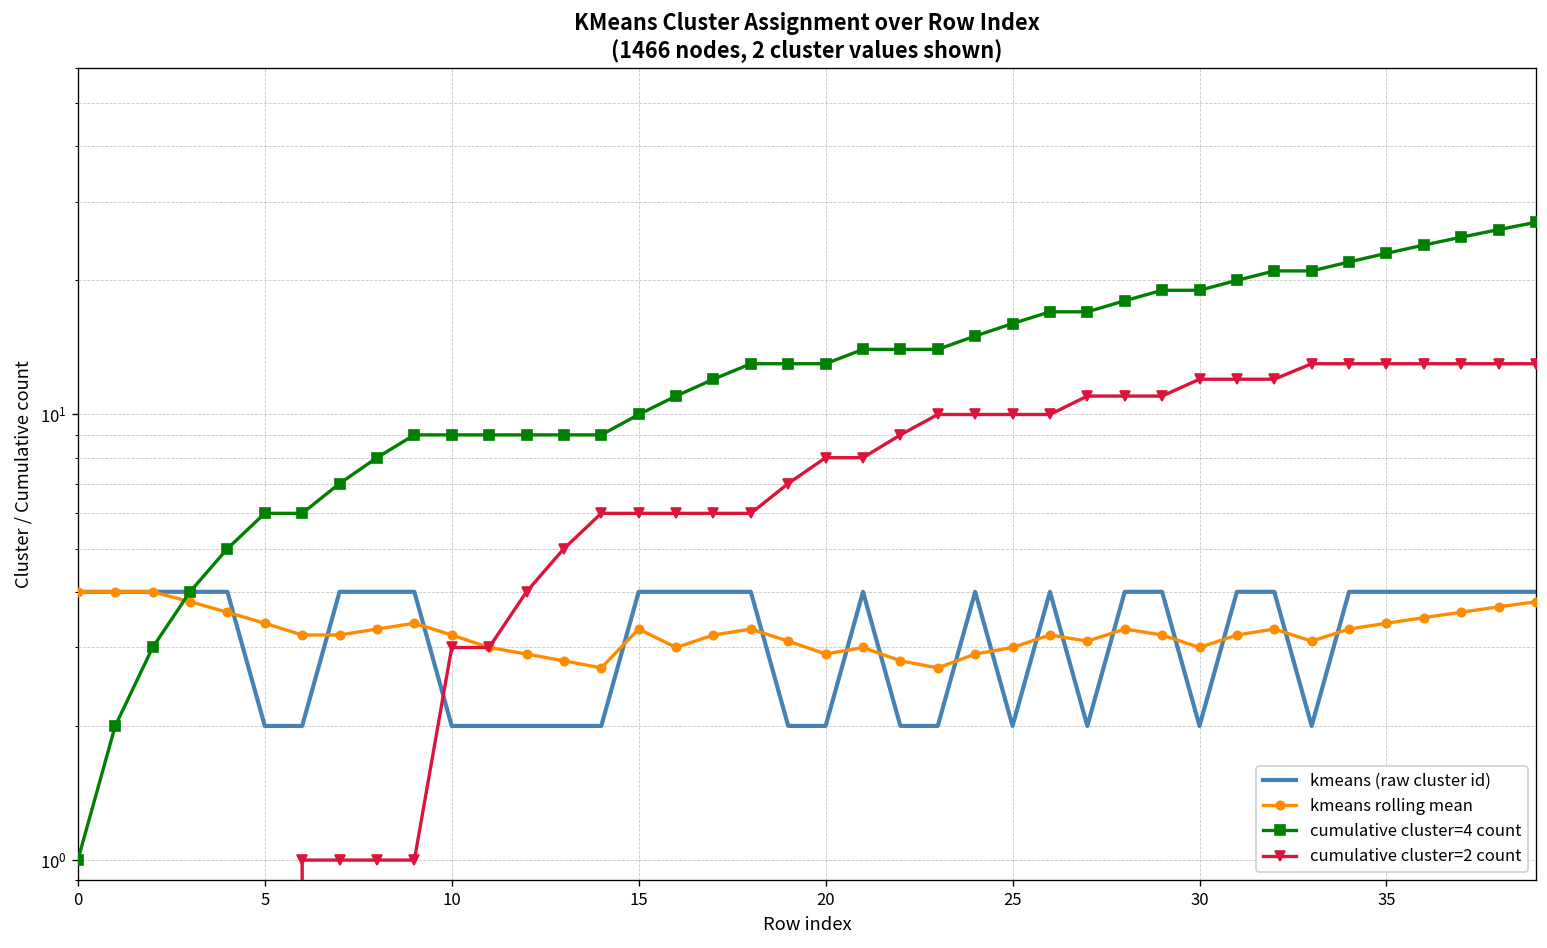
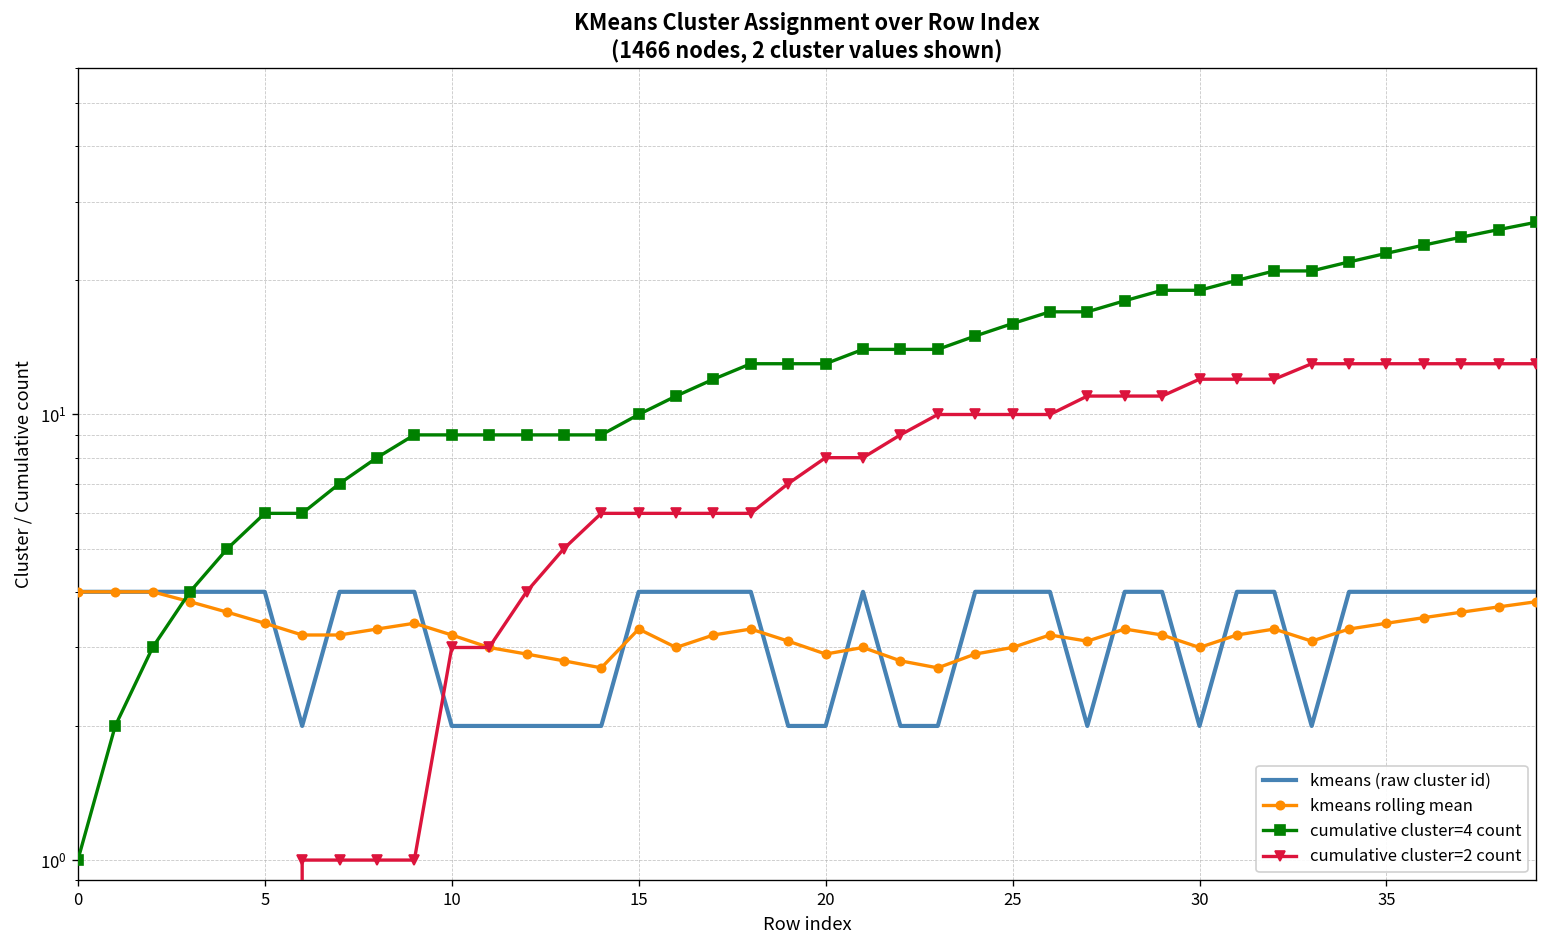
  {
    "kmeans (raw cluster id)": {
-     "5": 2,
+     "5": 4,
      "10": 2,
      "15": 4,
      "20": 2,
-     "25": 2,
+     "25": 4,
      "30": 2,
      "35": 4
    },
    "kmeans rolling mean": {
      "5": 3.4,
      "10": 3.2,
      "15": 3.3,
      "20": 2.9,
      "25": 3,
      "30": 3,
      "35": 3.4
    },
    "cumulative cluster=4 count": {
      "0": 1,
      "5": 6,
      "10": 9,
      "15": 10,
      "20": 13,
      "25": 16,
      "30": 19,
      "35": 23
    },
    "cumulative cluster=2 count": {
      "10": 3,
      "15": 6,
      "20": 8,
      "25": 10,
      "30": 12,
      "35": 13
    }
  }
